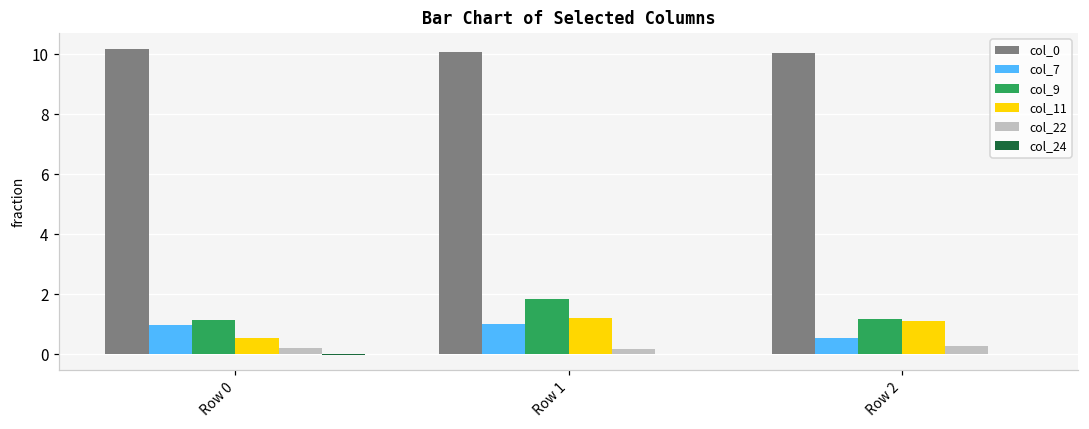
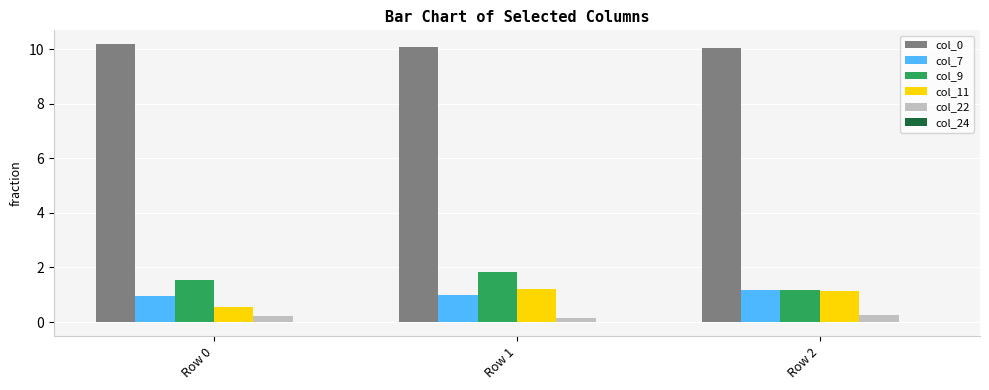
  {
    "col_0": {
      "Row 0": 10.2,
      "Row 1": 10.1,
      "Row 2": 10.0
    },
    "col_7": {
      "Row 0": 1.0,
      "Row 1": 1.0,
-     "Row 2": 0.5
+     "Row 2": 1.2
    },
    "col_9": {
-     "Row 0": 1.1,
+     "Row 0": 1.5,
      "Row 1": 1.8,
      "Row 2": 1.2
    },
    "col_11": {
      "Row 0": 0.5,
      "Row 1": 1.2,
      "Row 2": 1.1
    },
    "col_22": {
      "Row 0": 0.2,
      "Row 1": 0.2,
      "Row 2": 0.3
    }
  }
